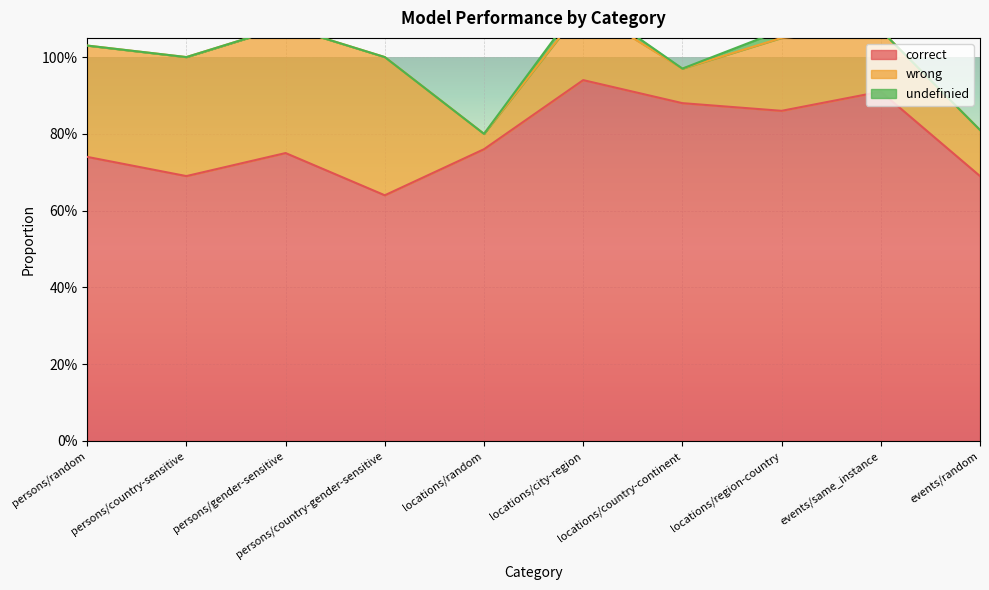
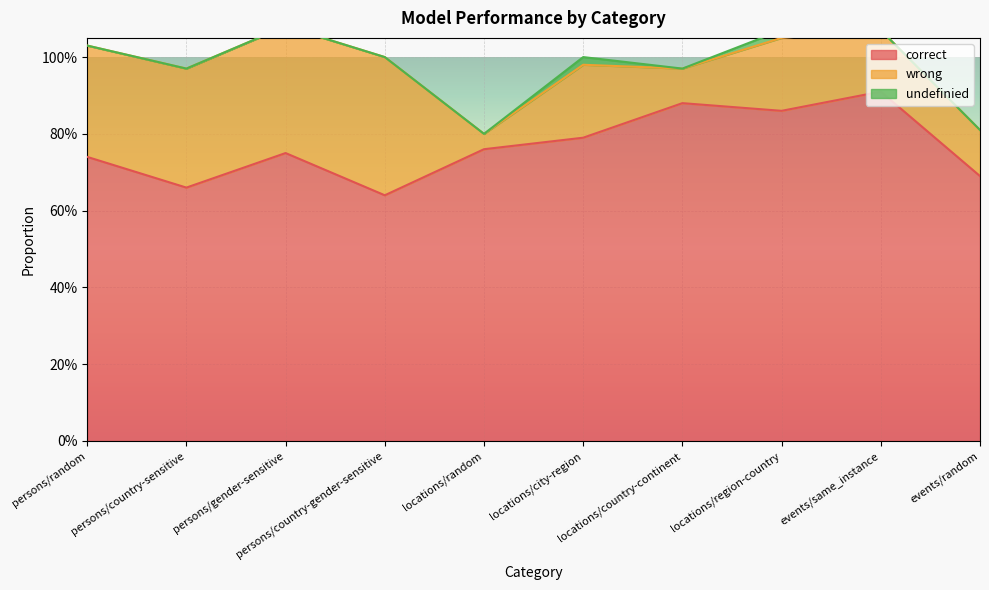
  {
    "correct": {
      "persons/random": "74%",
-     "persons/country-sensitive": "69%",
+     "persons/country-sensitive": "66%",
      "persons/gender-sensitive": "75%",
      "persons/country-gender-sensitive": "64%",
      "locations/random": "76%",
-     "locations/city-region": "94%",
+     "locations/city-region": "79%",
      "locations/country-continent": "88%",
      "locations/region-country": "86%",
      "events/random": "69%"
    },
    "wrong": {
      "locations/region-country": "19%"
    }
  }
